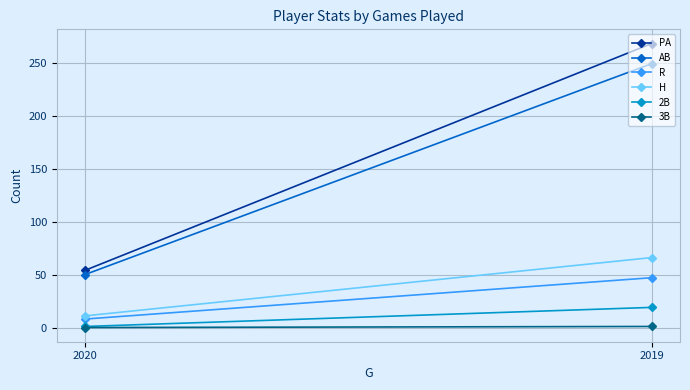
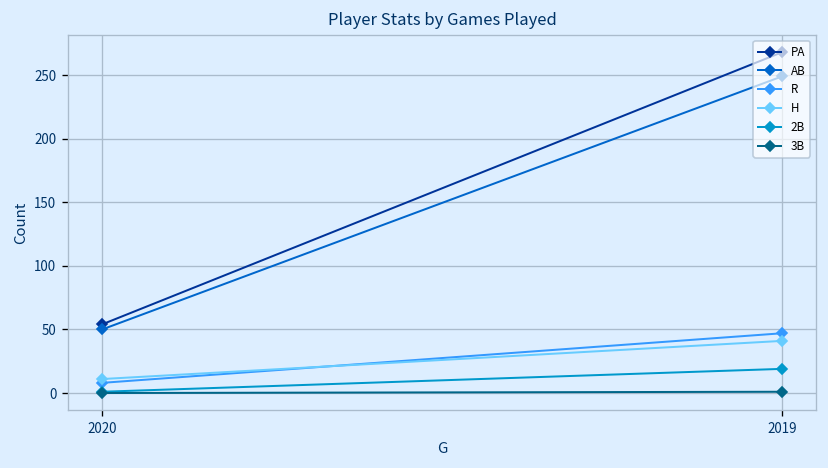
  {
    "R": {
      "2020": 8,
      "2019": 47
    },
    "H": {
      "2020": 11,
-     "2019": 66
+     "2019": 41
    }
  }
